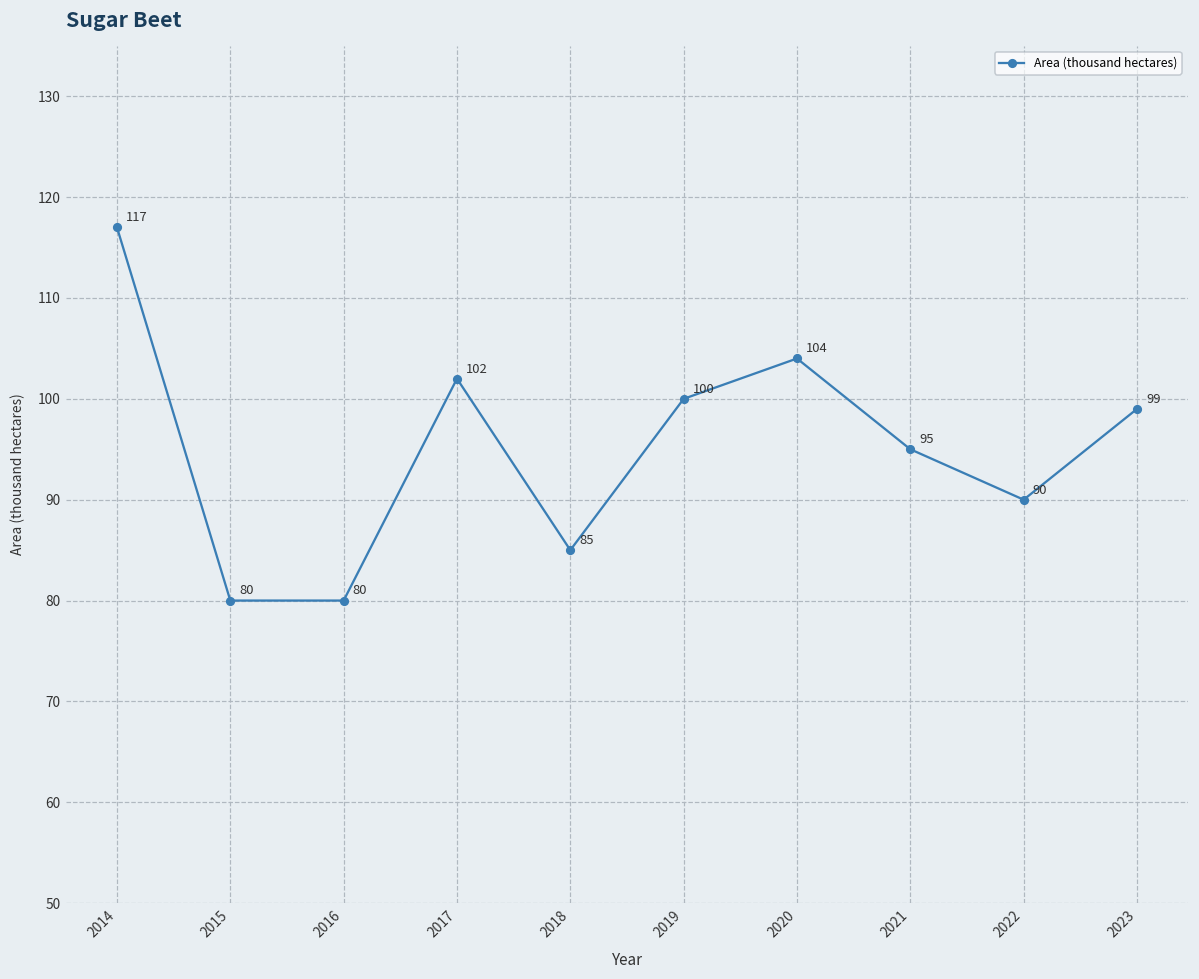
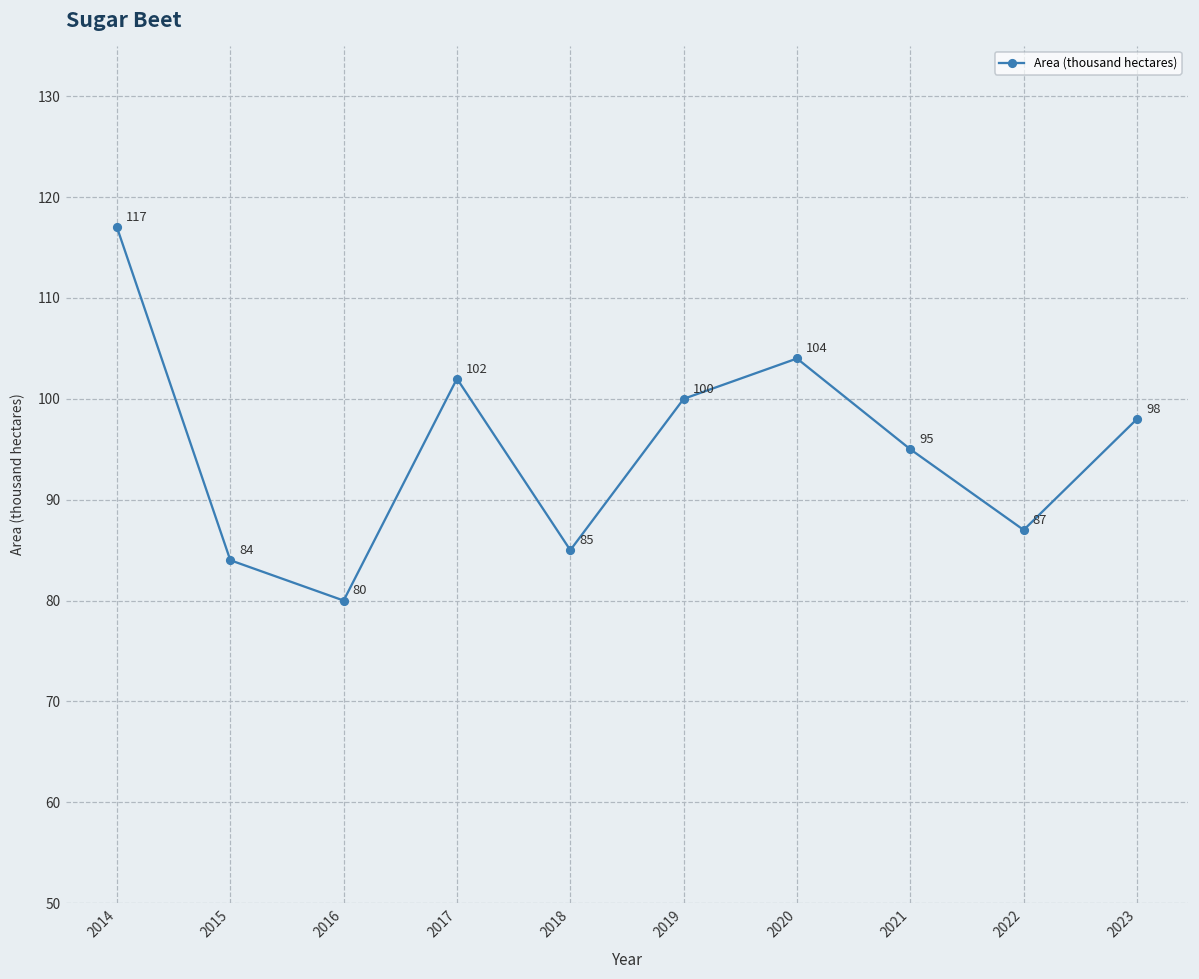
  {
    "2014": 117,
-   "2015": 80,
+   "2015": 84,
    "2016": 80,
    "2017": 102,
    "2018": 85,
    "2019": 100,
    "2020": 104,
    "2021": 95,
-   "2022": 90,
-   "2023": 99
+   "2022": 87,
+   "2023": 98
  }
